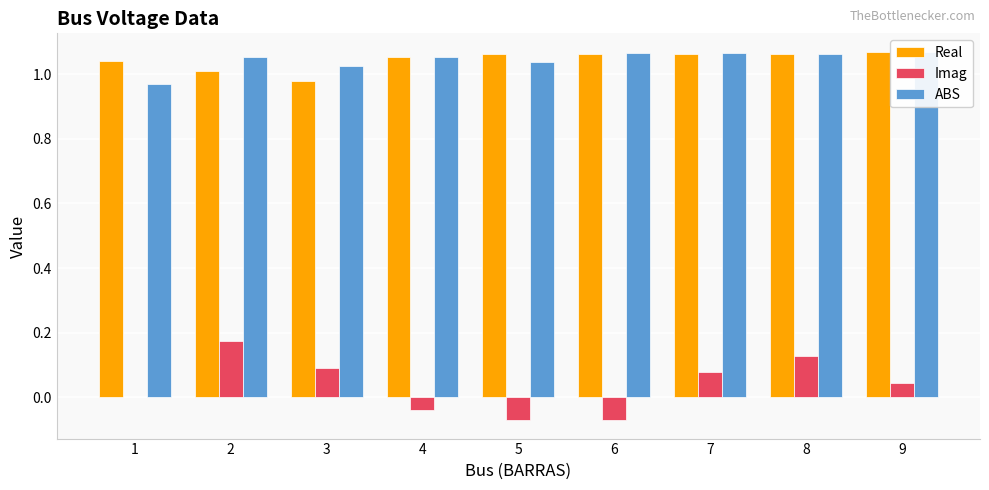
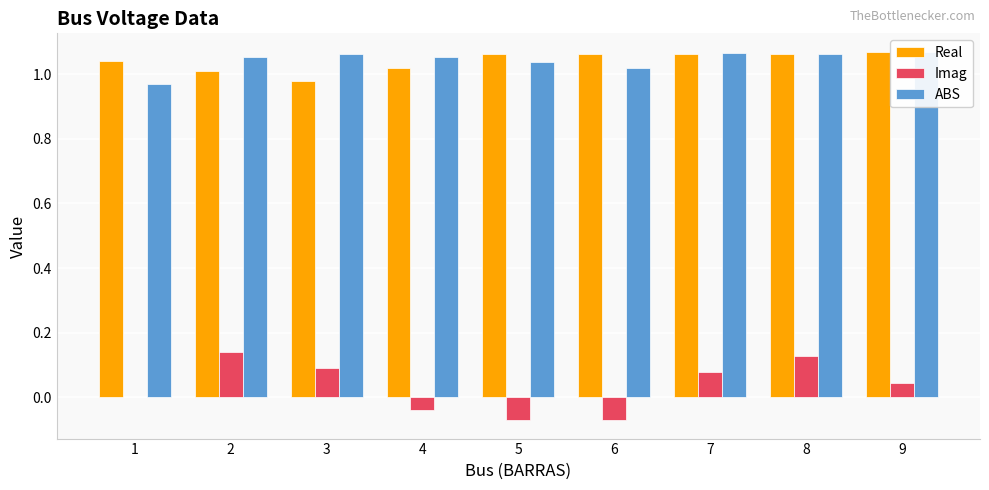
  {
    "Real": {
      "1": 1.04,
      "2": 1.01,
      "3": 0.98,
-     "4": 1.05,
+     "4": 1.02,
      "5": 1.06,
      "6": 1.06,
      "7": 1.06,
      "8": 1.06,
      "9": 1.07
    },
    "Imag": {
      "1": 0.00,
-     "2": 0.18,
+     "2": 0.14,
      "3": 0.09,
      "4": -0.04,
      "5": -0.07,
      "6": -0.07,
      "7": 0.08,
      "8": 0.13,
      "9": 0.04
    },
    "ABS": {
      "1": 0.97,
      "2": 1.05,
-     "3": 1.02,
+     "3": 1.06,
      "4": 1.05,
      "5": 1.04,
-     "6": 1.06,
+     "6": 1.02,
      "7": 1.06,
      "8": 1.06
    }
  }
